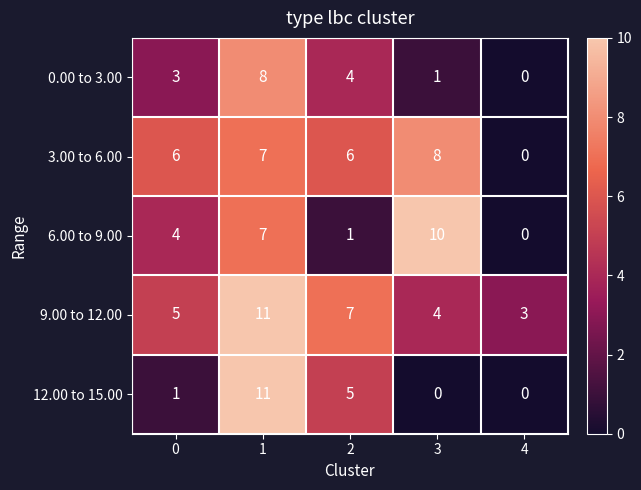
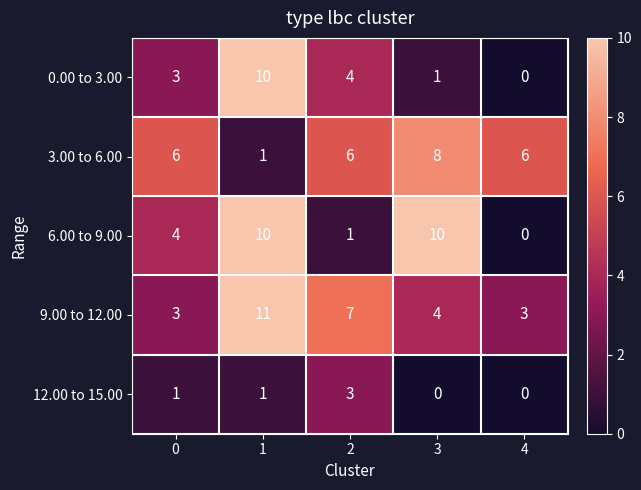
  {
    "0.00 to 3.00": {
      "0": 3,
-     "1": 8,
+     "1": 10,
      "2": 4,
      "3": 1,
      "4": 0
    },
    "3.00 to 6.00": {
      "0": 6,
-     "1": 7,
+     "1": 1,
      "2": 6,
      "3": 8,
-     "4": 0
+     "4": 6
    },
    "6.00 to 9.00": {
      "0": 4,
-     "1": 7,
+     "1": 10,
      "2": 1,
      "3": 10,
      "4": 0
    },
    "9.00 to 12.00": {
-     "0": 5,
+     "0": 3,
      "1": 11,
      "2": 7,
      "3": 4,
      "4": 3
    },
    "12.00 to 15.00": {
      "0": 1,
-     "1": 11,
-     "2": 5,
+     "1": 1,
+     "2": 3,
      "3": 0,
      "4": 0
    }
  }
